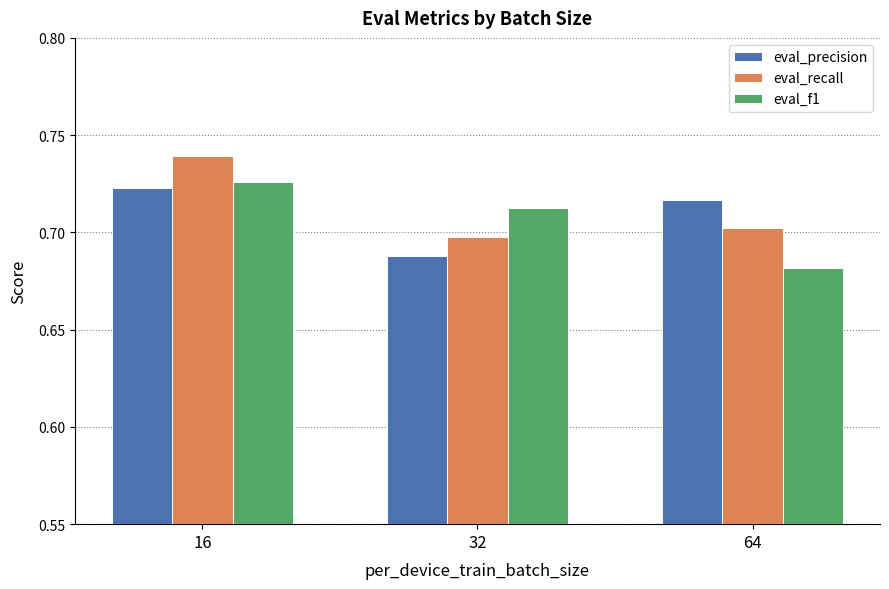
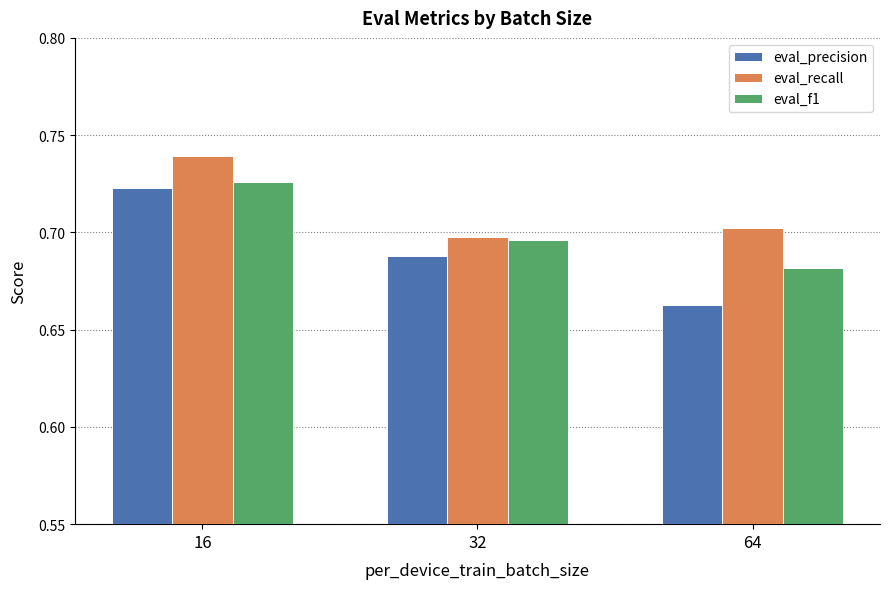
  {
    "eval_precision": {
      "16": 0.723,
      "32": 0.688,
-     "64": 0.716
+     "64": 0.663
    },
    "eval_recall": {
      "16": 0.739,
      "32": 0.698,
      "64": 0.702
    },
    "eval_f1": {
      "16": 0.726,
-     "32": 0.713,
+     "32": 0.696,
      "64": 0.682
    }
  }
